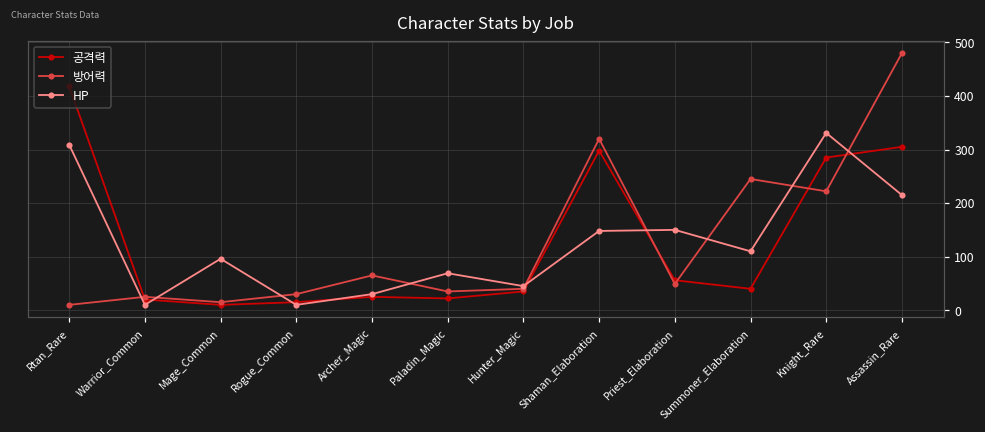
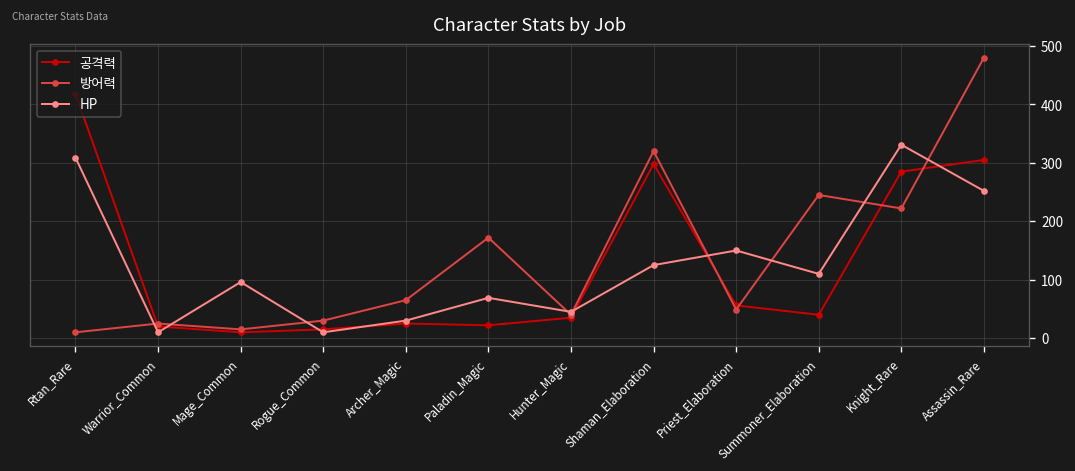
  {
    "공격력": {
      "Paladin_Magic": 20,
      "Shaman_Elaboration": 300,
      "Priest_Elaboration": 60,
      "Summoner_Elaboration": 40,
      "Knight_Rare": 290,
      "Assassin_Rare": 310
    },
    "방어력": {
      "Rtan_Rare": 10,
      "Rogue_Common": 30,
      "Archer_Magic": 70,
-     "Paladin_Magic": 40,
+     "Paladin_Magic": 170,
      "Shaman_Elaboration": 320,
      "Priest_Elaboration": 50,
      "Summoner_Elaboration": 250,
      "Knight_Rare": 220,
      "Assassin_Rare": 480
    },
    "HP": {
      "Rtan_Rare": 310,
      "Warrior_Common": 10,
      "Mage_Common": 100,
      "Paladin_Magic": 70,
-     "Shaman_Elaboration": 150,
+     "Shaman_Elaboration": 130,
      "Priest_Elaboration": 150,
      "Summoner_Elaboration": 110,
      "Knight_Rare": 330,
-     "Assassin_Rare": 220
+     "Assassin_Rare": 250
    }
  }
